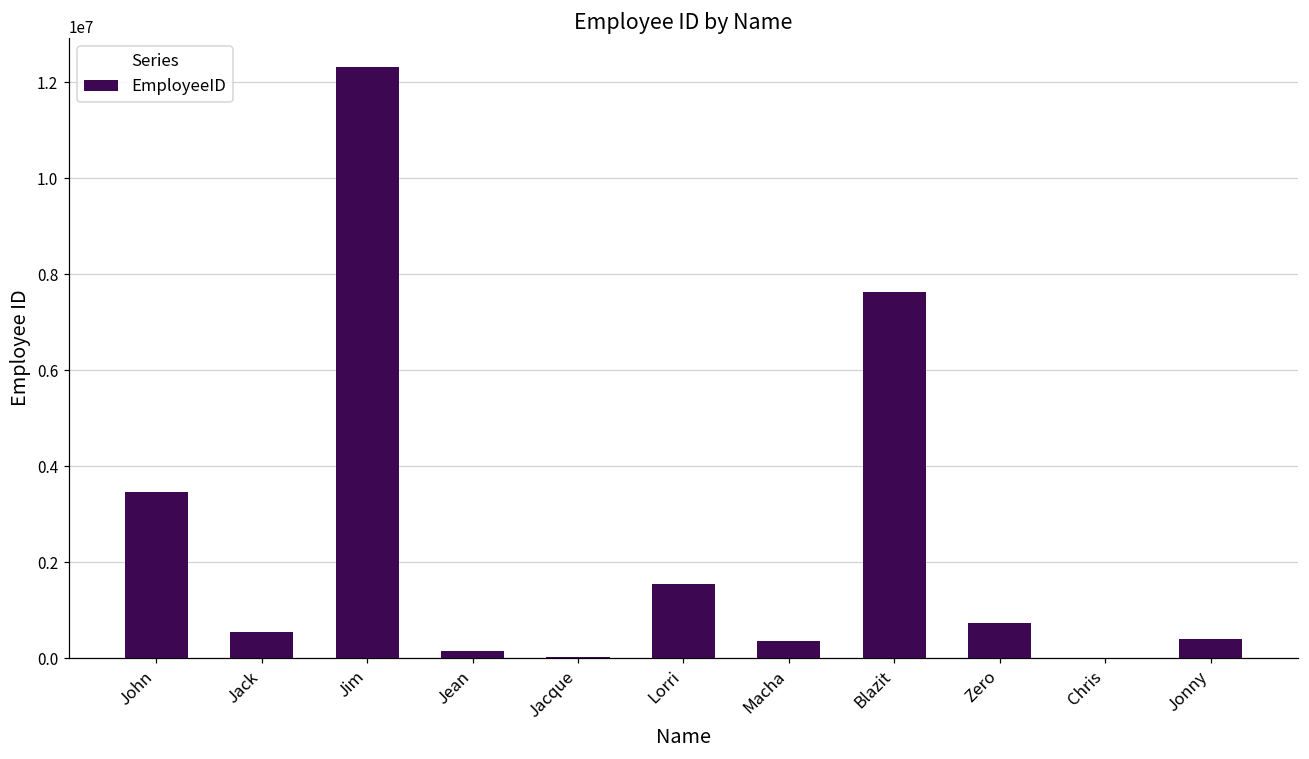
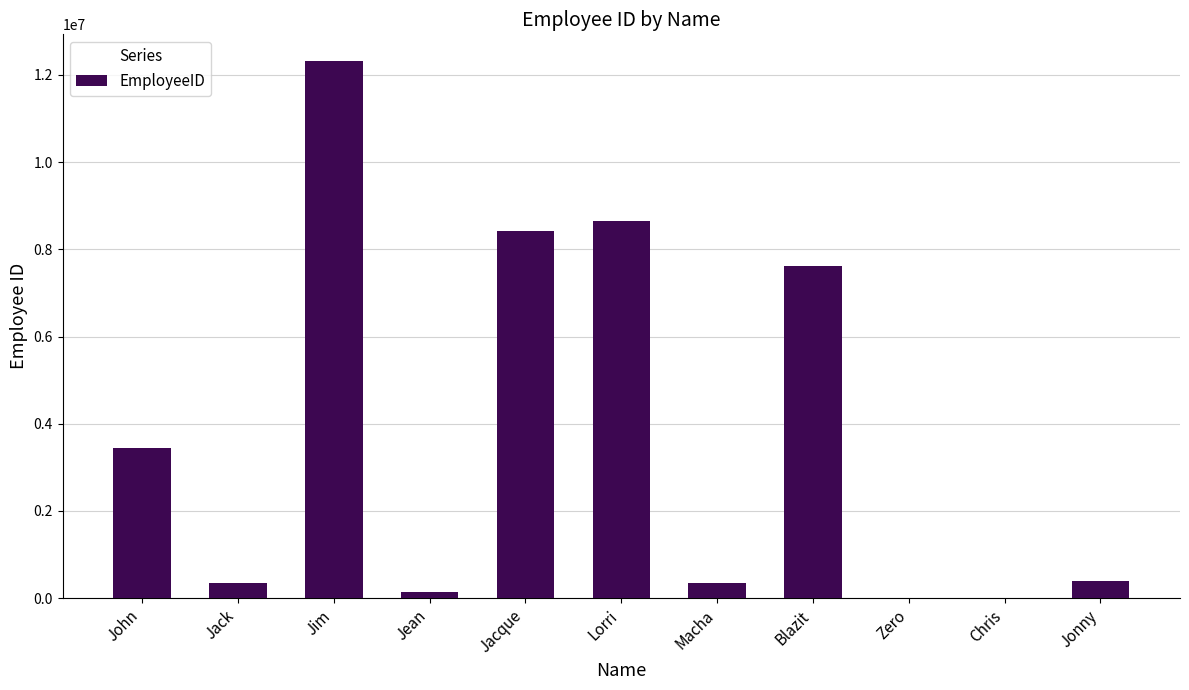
  {
    "John": 3500000,
-   "Jack": 500000,
+   "Jack": 300000,
    "Jim": 12300000,
    "Jean": 200000,
-   "Jacque": 0,
-   "Lorri": 1500000,
+   "Jacque": 8400000,
+   "Lorri": 8600000,
    "Macha": 400000,
    "Blazit": 7600000,
-   "Zero": 700000,
+   "Zero": 0,
    "Jonny": 400000
  }
